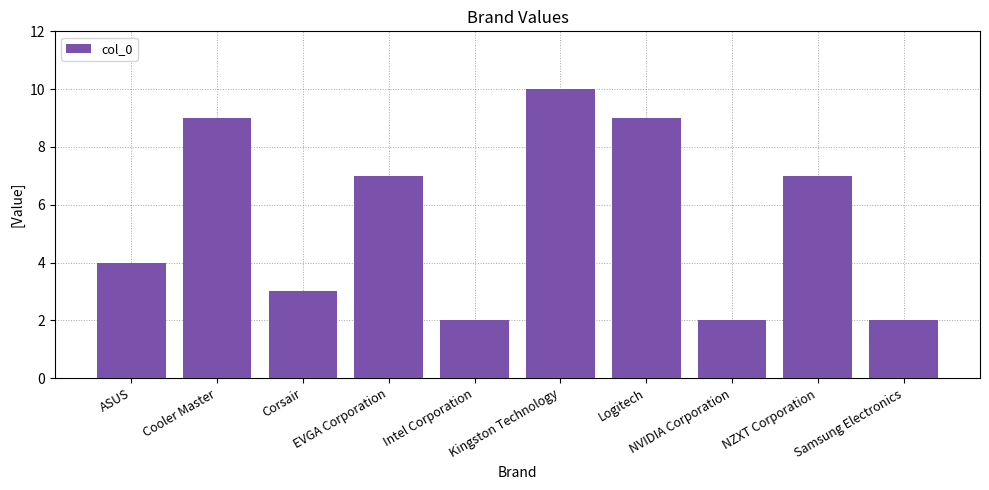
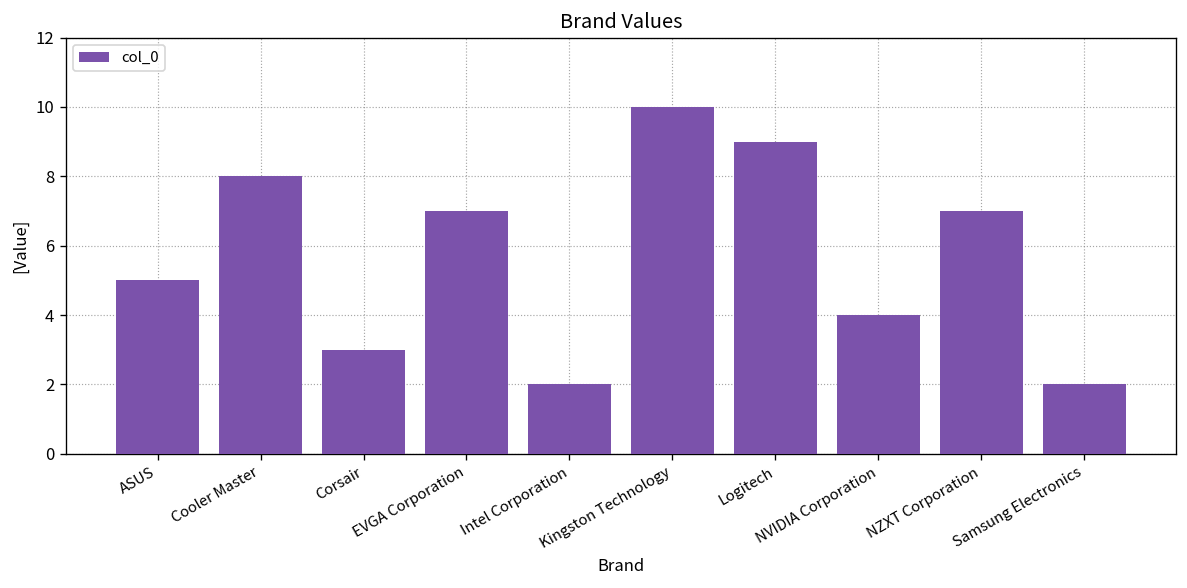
  {
-   "ASUS": 4,
-   "Cooler Master": 9,
+   "ASUS": 5,
+   "Cooler Master": 8,
    "Corsair": 3,
    "EVGA Corporation": 7,
    "Intel Corporation": 2,
    "Kingston Technology": 10,
    "Logitech": 9,
-   "NVIDIA Corporation": 2,
+   "NVIDIA Corporation": 4,
    "NZXT Corporation": 7,
    "Samsung Electronics": 2
  }
